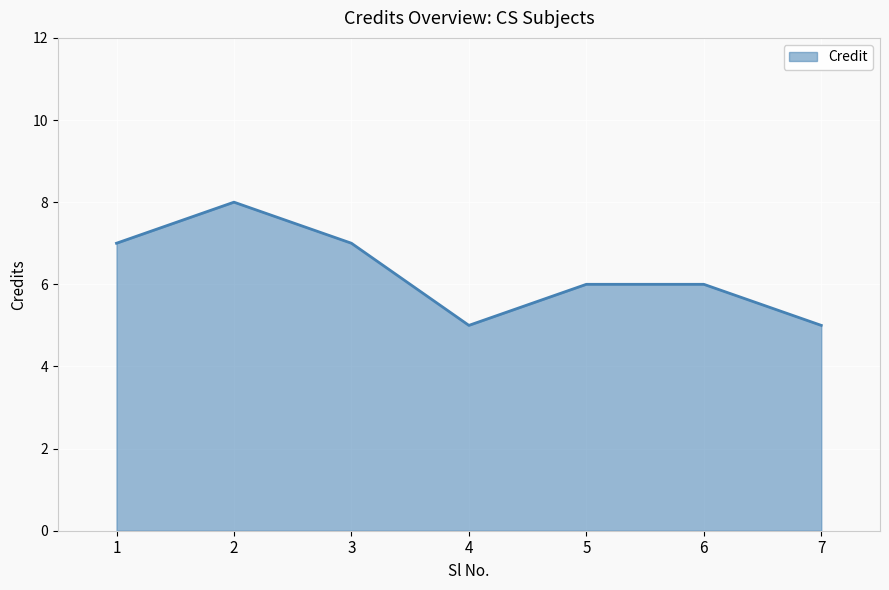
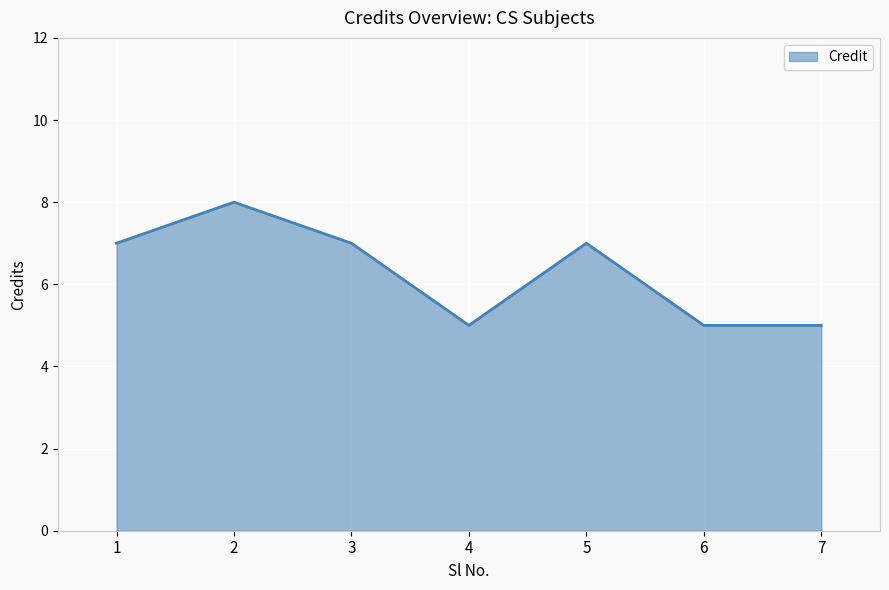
  {
    "1": 7,
    "2": 8,
    "3": 7,
    "4": 5,
-   "5": 6,
-   "6": 6,
+   "5": 7,
+   "6": 5,
    "7": 5
  }
